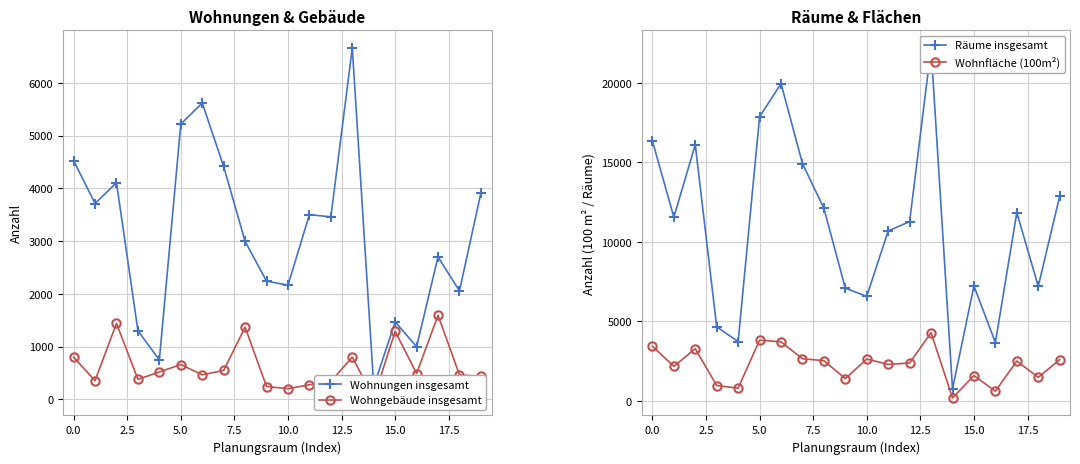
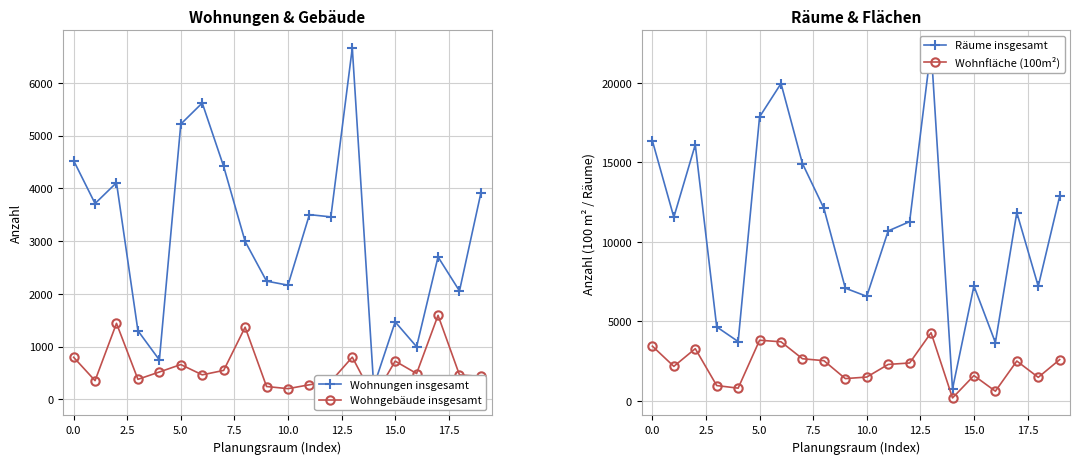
  {
    "Wohnungen & Gebäude": {
      "Wohnungen insgesamt": {
        "0.0": 4500,
        "5.0": 5200,
        "10.0": 2200,
        "15.0": 1500
      },
      "Wohngebäude insgesamt": {
        "0.0": 800,
        "5.0": 700,
        "10.0": 200,
-       "15.0": 1300
+       "15.0": 700
      }
    },
    "Räume & Flächen": {
      "Räume insgesamt": {
        "0.0": 16400,
        "5.0": 17900,
        "10.0": 6600,
        "15.0": 7200
      },
      "Wohnfläche (100m²)": {
        "0.0": 3400,
        "5.0": 3800,
-       "10.0": 2600,
+       "10.0": 1500,
        "15.0": 1600
      }
    }
  }
